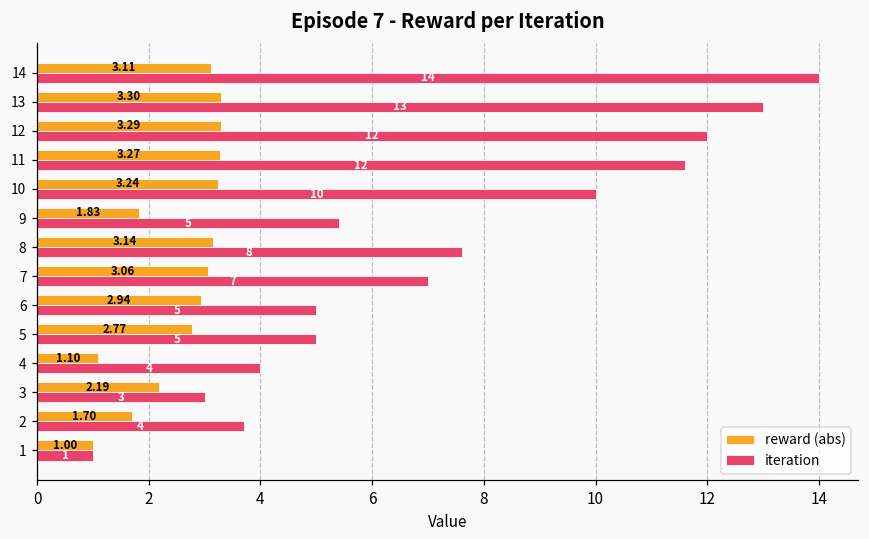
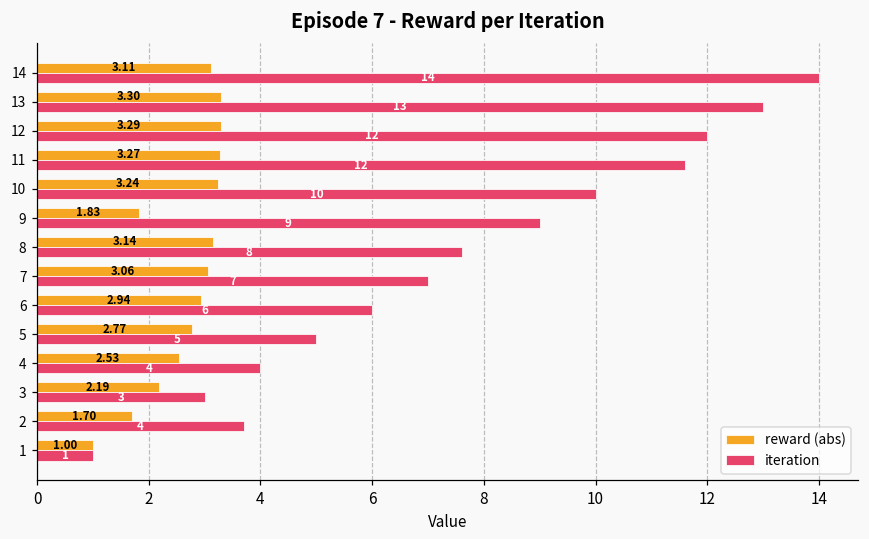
  {
    "reward (abs)": {
      "14": 3.11,
      "13": 3.30,
      "12": 3.29,
      "11": 3.27,
      "10": 3.24,
      "9": 1.83,
      "8": 3.14,
      "7": 3.06,
      "6": 2.94,
      "5": 2.77,
-     "4": 1.10,
+     "4": 2.53,
      "3": 2.19,
      "2": 1.70,
      "1": 1.00
    },
    "iteration": {
      "14": 14,
      "13": 13,
      "12": 12,
      "11": 12,
      "10": 10,
-     "9": 5,
+     "9": 9,
      "8": 8,
      "7": 7,
-     "6": 5,
+     "6": 6,
      "5": 5,
      "4": 4,
      "3": 3,
      "2": 4,
      "1": 1
    }
  }
